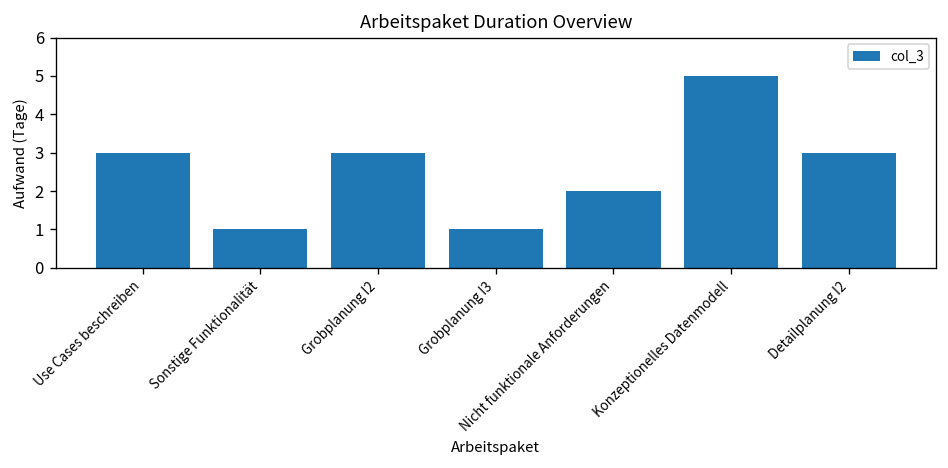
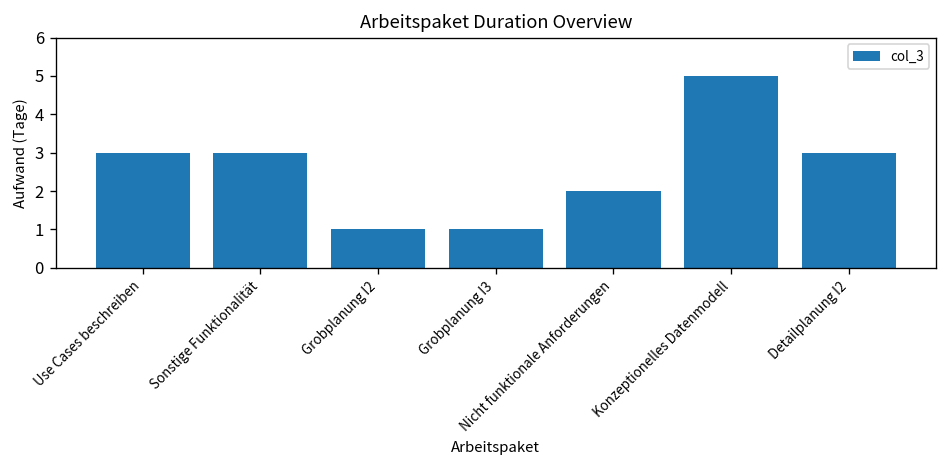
  {
    "Use Cases beschreiben": 3,
-   "Sonstige Funktionalität": 1,
-   "Grobplanung I2": 3,
+   "Sonstige Funktionalität": 3,
+   "Grobplanung I2": 1,
    "Grobplanung I3": 1,
    "Nicht funktionale Anforderungen": 2,
    "Konzeptionelles Datenmodell": 5,
    "Detailplanung I2": 3
  }
